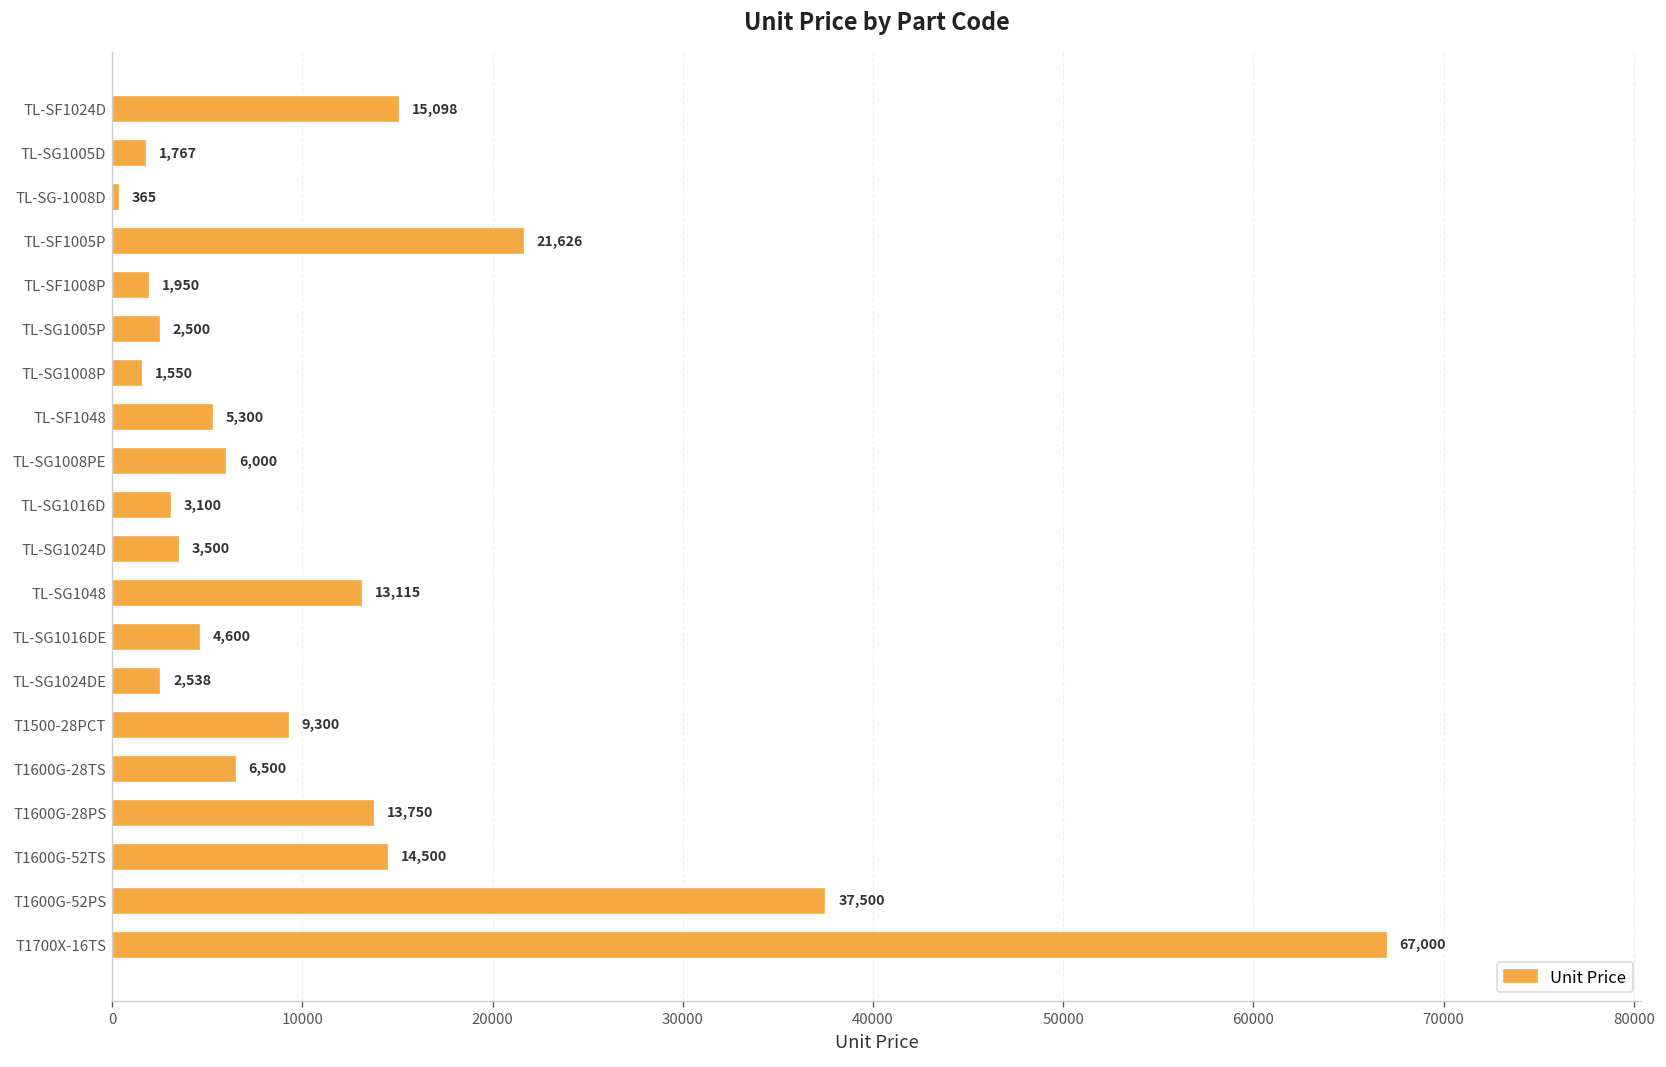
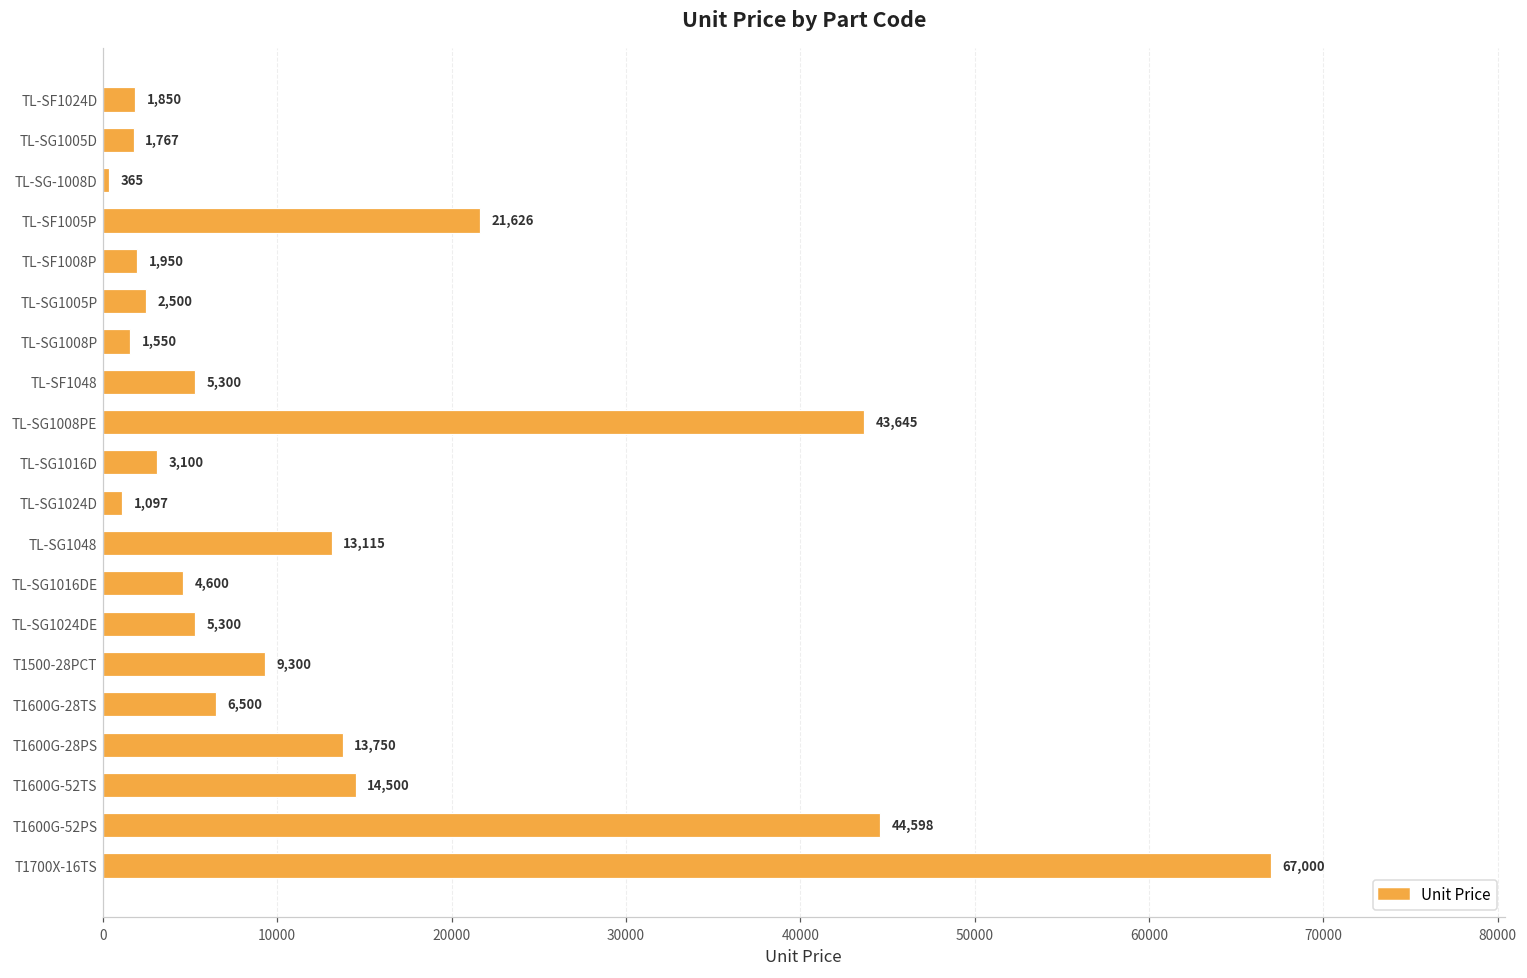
  {
-   "TL-SF1024D": "15,098",
+   "TL-SF1024D": "1,850",
    "TL-SG1005D": "1,767",
    "TL-SG-1008D": "365",
    "TL-SF1005P": "21,626",
    "TL-SF1008P": "1,950",
    "TL-SG1005P": "2,500",
    "TL-SG1008P": "1,550",
    "TL-SF1048": "5,300",
-   "TL-SG1008PE": "6,000",
+   "TL-SG1008PE": "43,645",
    "TL-SG1016D": "3,100",
-   "TL-SG1024D": "3,500",
+   "TL-SG1024D": "1,097",
    "TL-SG1048": "13,115",
    "TL-SG1016DE": "4,600",
-   "TL-SG1024DE": "2,538",
+   "TL-SG1024DE": "5,300",
    "T1500-28PCT": "9,300",
    "T1600G-28TS": "6,500",
    "T1600G-28PS": "13,750",
    "T1600G-52TS": "14,500",
-   "T1600G-52PS": "37,500",
+   "T1600G-52PS": "44,598",
    "T1700X-16TS": "67,000"
  }
